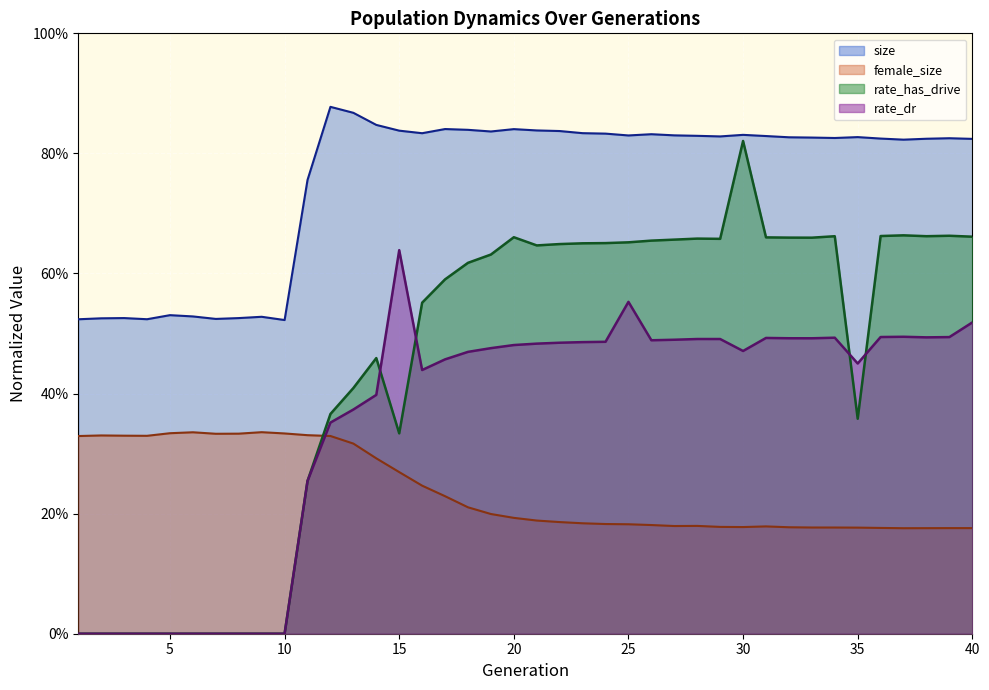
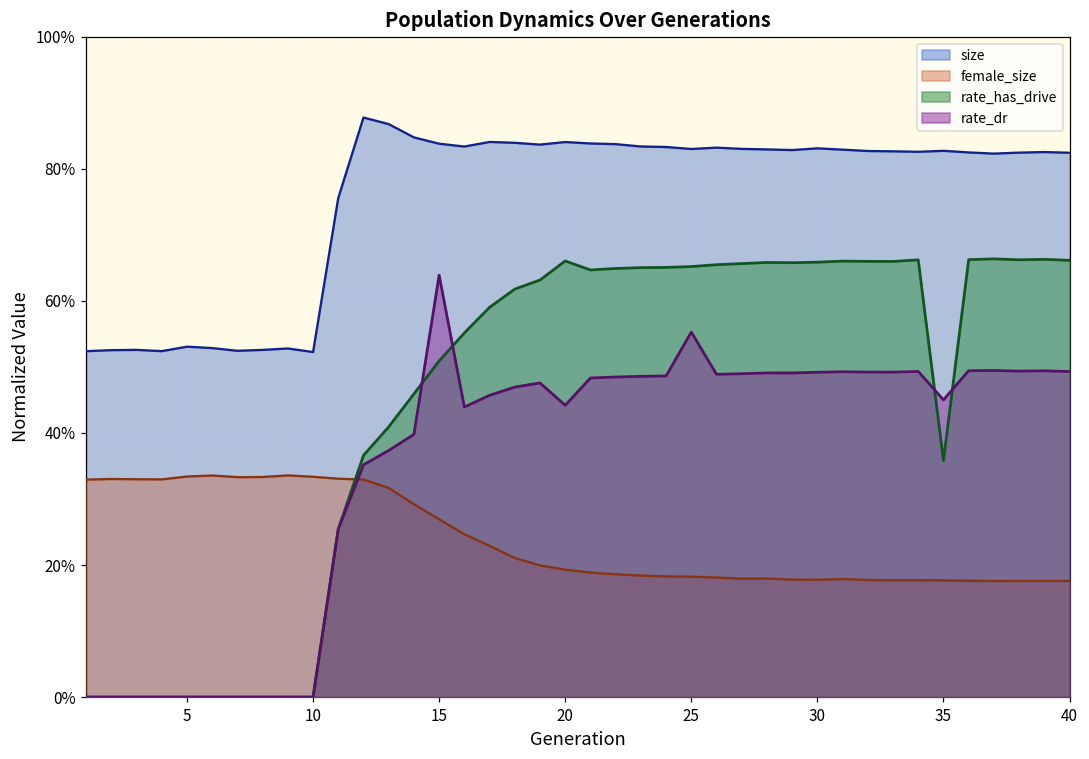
  {
    "size": {
      "5": "53%",
      "10": "52%",
      "15": "84%",
      "20": "84%",
      "25": "83%",
      "30": "83%",
      "35": "83%",
      "40": "82%"
    },
    "female_size": {
      "5": "33%",
      "10": "33%",
      "15": "27%",
      "20": "19%",
      "25": "18%",
      "30": "18%",
      "35": "18%",
      "40": "18%"
    },
    "rate_has_drive": {
-     "15": "33%",
+     "15": "51%",
      "20": "66%",
      "25": "65%",
-     "30": "82%",
+     "30": "66%",
      "35": "36%",
      "40": "66%"
    },
    "rate_dr": {
      "15": "64%",
-     "20": "48%",
+     "20": "44%",
      "25": "55%",
-     "30": "47%",
+     "30": "49%",
      "35": "45%",
-     "40": "52%"
+     "40": "49%"
    }
  }
